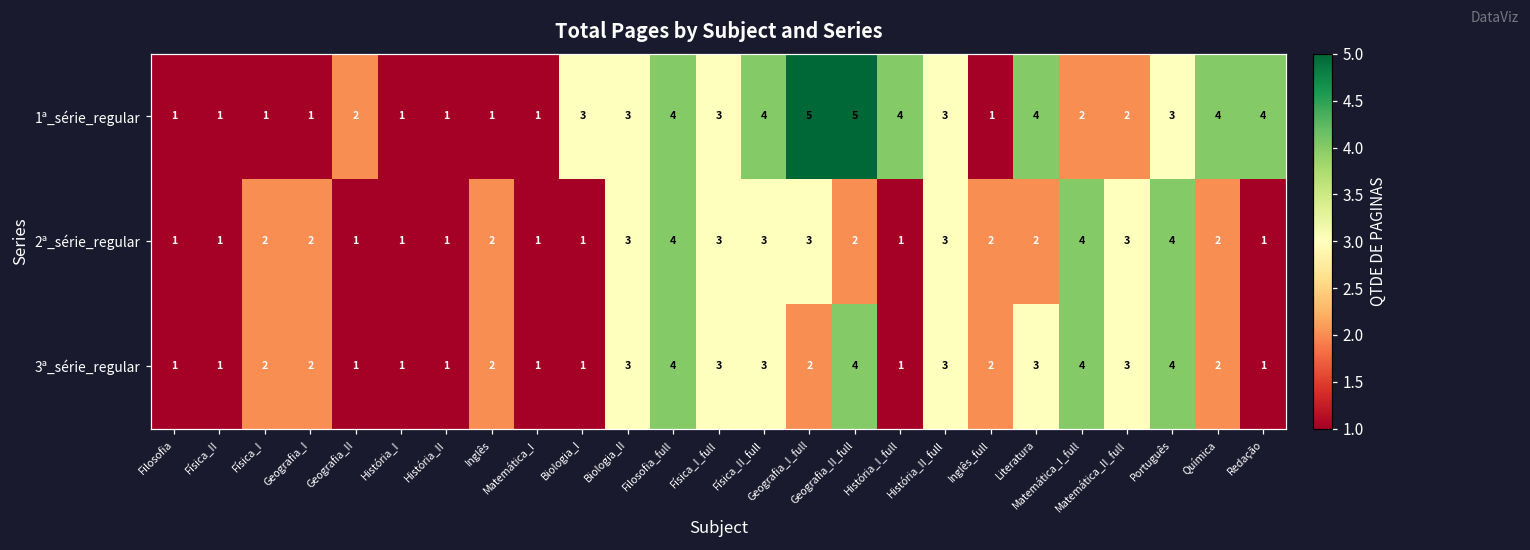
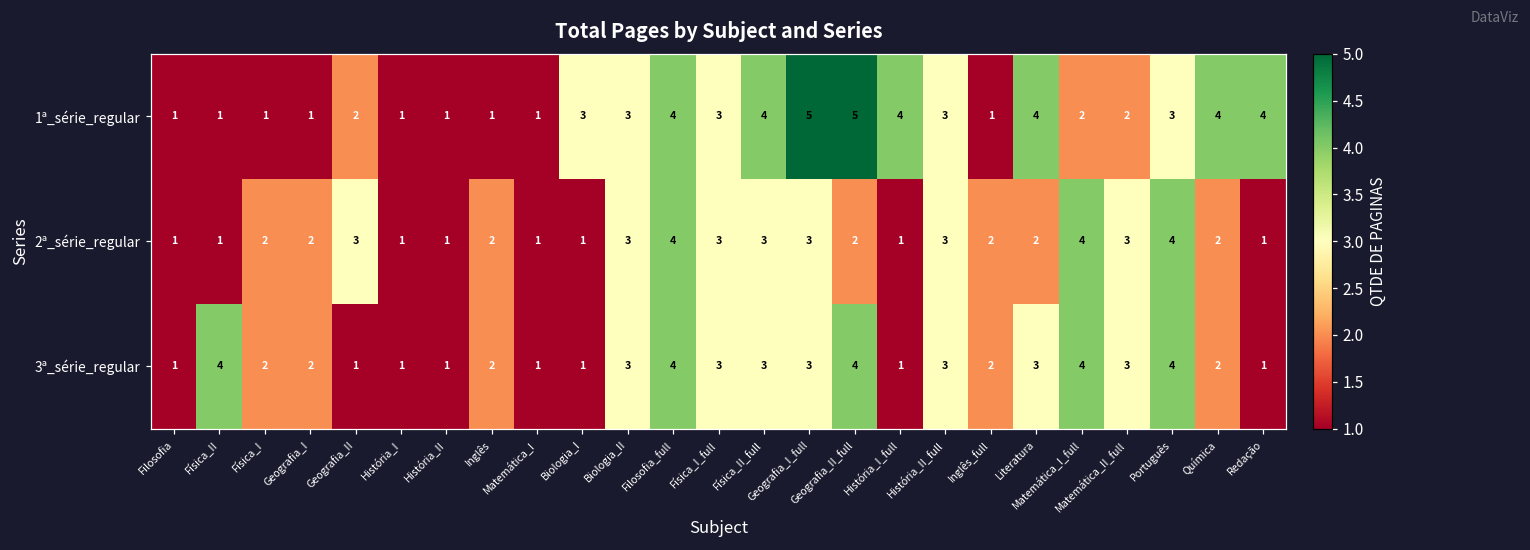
  {
    "1ª_série_regular": {
      "Filosofia": 1,
      "Física_II": 1,
      "Física_I": 1,
      "Geografia_I": 1,
      "Geografia_II": 2,
      "História_I": 1,
      "História_II": 1,
      "Inglês": 1,
      "Matemática_I": 1,
      "Biologia_I": 3,
      "Biologia_II": 3,
      "Filosofia_full": 4,
      "Física_I_full": 3,
      "Física_II_full": 4,
      "Geografia_I_full": 5,
      "Geografia_II_full": 5,
      "História_I_full": 4,
      "História_II_full": 3,
      "Inglês_full": 1,
      "Literatura": 4,
      "Matemática_I_full": 2,
      "Matemática_II_full": 2,
      "Português": 3,
      "Química": 4,
      "Redação": 4
    },
    "2ª_série_regular": {
      "Filosofia": 1,
      "Física_II": 1,
      "Física_I": 2,
      "Geografia_I": 2,
-     "Geografia_II": 1,
+     "Geografia_II": 3,
      "História_I": 1,
      "História_II": 1,
      "Inglês": 2,
      "Matemática_I": 1,
      "Biologia_I": 1,
      "Biologia_II": 3,
      "Filosofia_full": 4,
      "Física_I_full": 3,
      "Física_II_full": 3,
      "Geografia_I_full": 3,
      "Geografia_II_full": 2,
      "História_I_full": 1,
      "História_II_full": 3,
      "Inglês_full": 2,
      "Literatura": 2,
      "Matemática_I_full": 4,
      "Matemática_II_full": 3,
      "Português": 4,
      "Química": 2,
      "Redação": 1
    },
    "3ª_série_regular": {
      "Filosofia": 1,
-     "Física_II": 1,
+     "Física_II": 4,
      "Física_I": 2,
      "Geografia_I": 2,
      "Geografia_II": 1,
      "História_I": 1,
      "História_II": 1,
      "Inglês": 2,
      "Matemática_I": 1,
      "Biologia_I": 1,
      "Biologia_II": 3,
      "Filosofia_full": 4,
      "Física_I_full": 3,
      "Física_II_full": 3,
-     "Geografia_I_full": 2,
+     "Geografia_I_full": 3,
      "Geografia_II_full": 4,
      "História_I_full": 1,
      "História_II_full": 3,
      "Inglês_full": 2,
      "Literatura": 3,
      "Matemática_I_full": 4,
      "Matemática_II_full": 3,
      "Português": 4,
      "Química": 2,
      "Redação": 1
    }
  }
